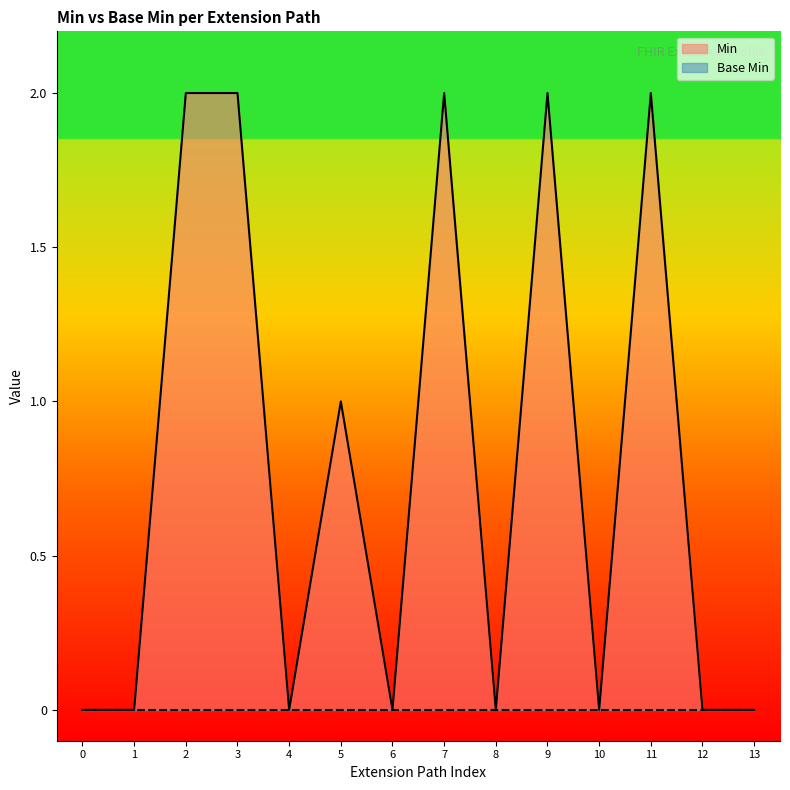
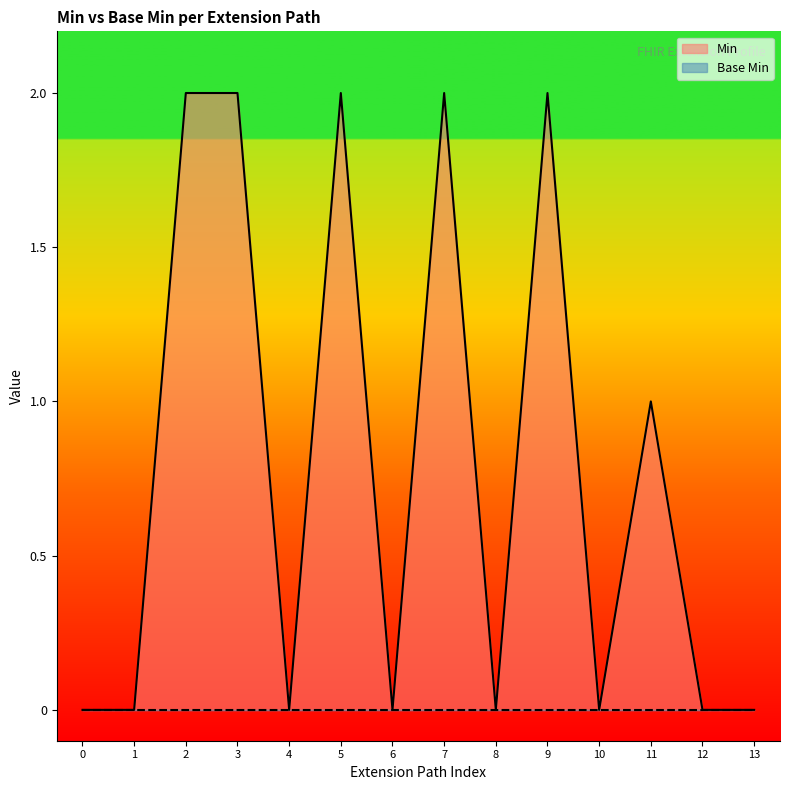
  {
    "Min": {
      "2": 2,
      "3": 2,
-     "5": 1,
+     "5": 2,
      "7": 2,
      "9": 2,
-     "11": 2
+     "11": 1
    },
    "Base Min": {
      "2": 0,
      "3": 0,
      "5": 0,
      "7": 0,
      "9": 0,
      "11": 0
    }
  }
